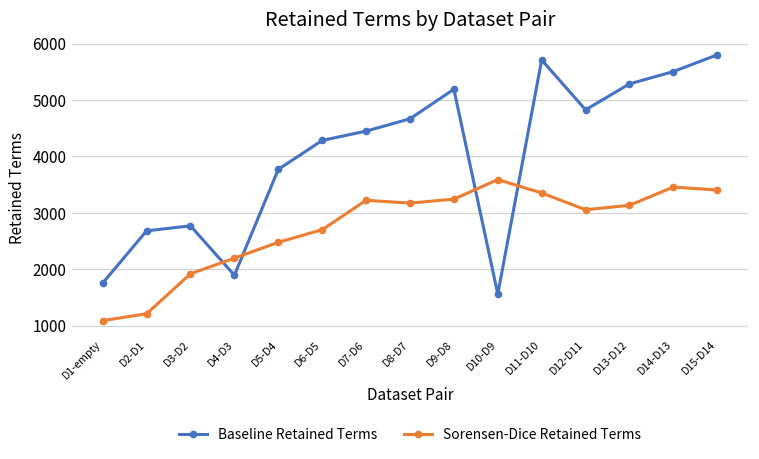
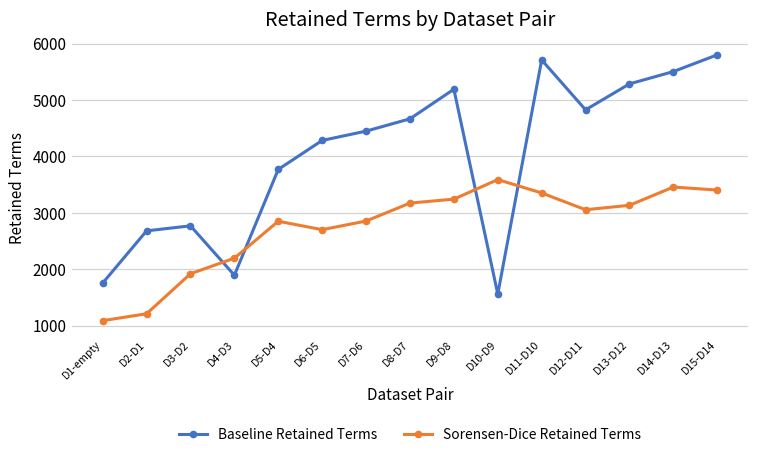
  {
    "Baseline Retained Terms": {
      "D1-empty": 1800,
      "D2-D1": 2700,
      "D3-D2": 2800,
      "D4-D3": 1900,
      "D5-D4": 3800,
      "D6-D5": 4300,
      "D7-D6": 4400,
      "D8-D7": 4700,
      "D9-D8": 5200,
      "D10-D9": 1600,
      "D11-D10": 5700,
      "D12-D11": 4800,
      "D13-D12": 5300,
      "D14-D13": 5500,
      "D15-D14": 5800
    },
    "Sorensen-Dice Retained Terms": {
      "D1-empty": 1100,
      "D2-D1": 1200,
      "D3-D2": 1900,
      "D4-D3": 2200,
-     "D5-D4": 2500,
+     "D5-D4": 2900,
      "D6-D5": 2700,
-     "D7-D6": 3200,
+     "D7-D6": 2900,
      "D8-D7": 3200,
      "D9-D8": 3200,
      "D10-D9": 3600,
      "D11-D10": 3400,
      "D12-D11": 3100,
      "D13-D12": 3100,
      "D14-D13": 3500,
      "D15-D14": 3400
    }
  }
